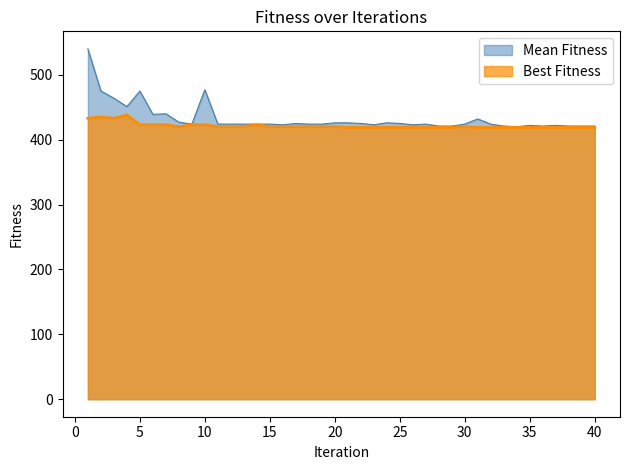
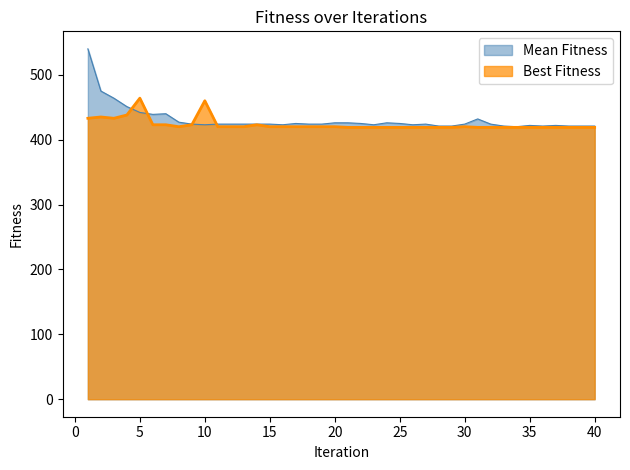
  {
    "Mean Fitness": {
-     "5": 480,
-     "10": 480,
+     "5": 440,
+     "10": 420,
      "15": 420,
      "20": 430,
      "25": 430,
      "30": 420
    },
    "Best Fitness": {
-     "5": 420,
-     "10": 420,
+     "5": 460,
+     "10": 460,
      "15": 420,
      "20": 420,
      "25": 420,
      "30": 420
    }
  }
